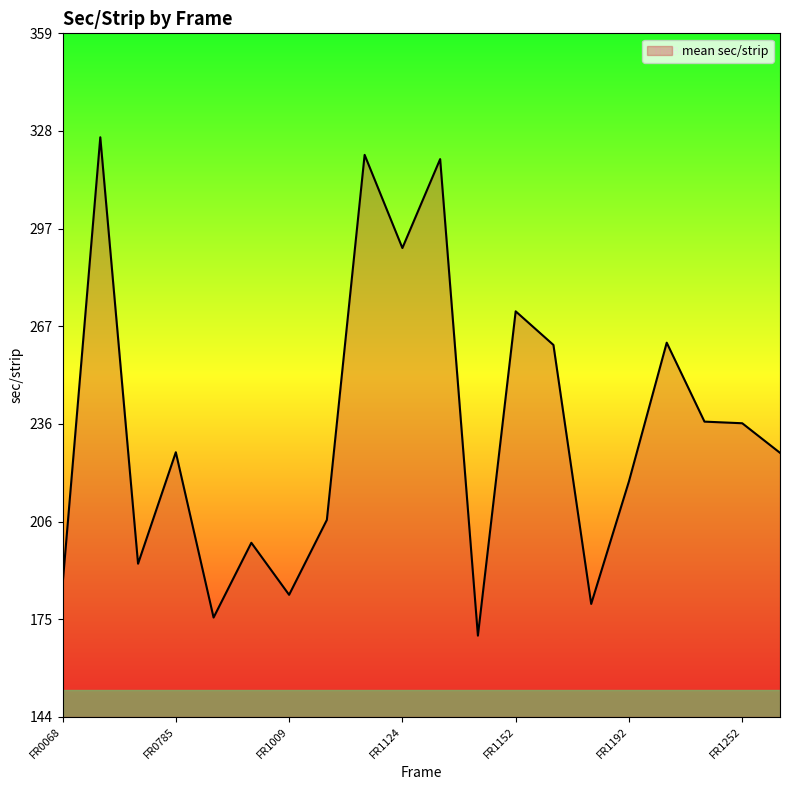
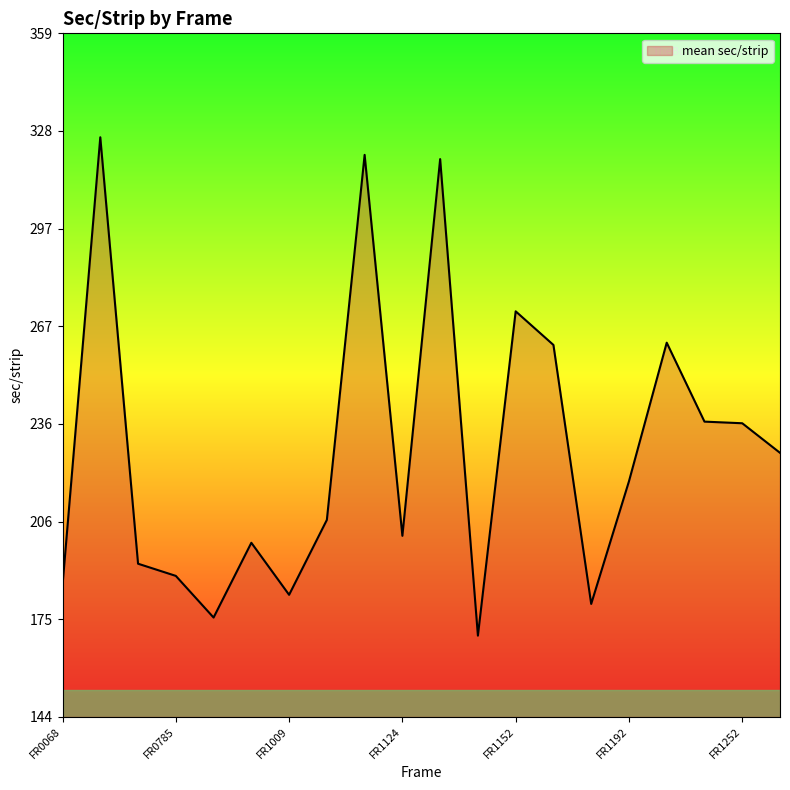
  {
    "FR0068": 185,
-   "FR0785": 227,
+   "FR0785": 188,
    "FR1009": 183,
-   "FR1124": 291,
+   "FR1124": 201,
    "FR1152": 271,
    "FR1192": 218,
    "FR1252": 236
  }
